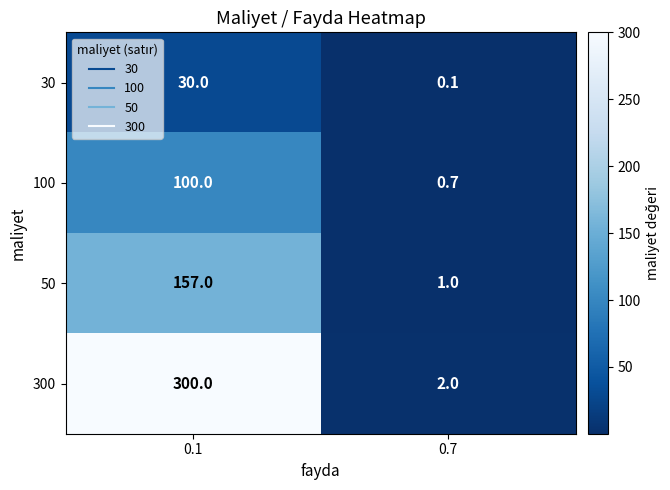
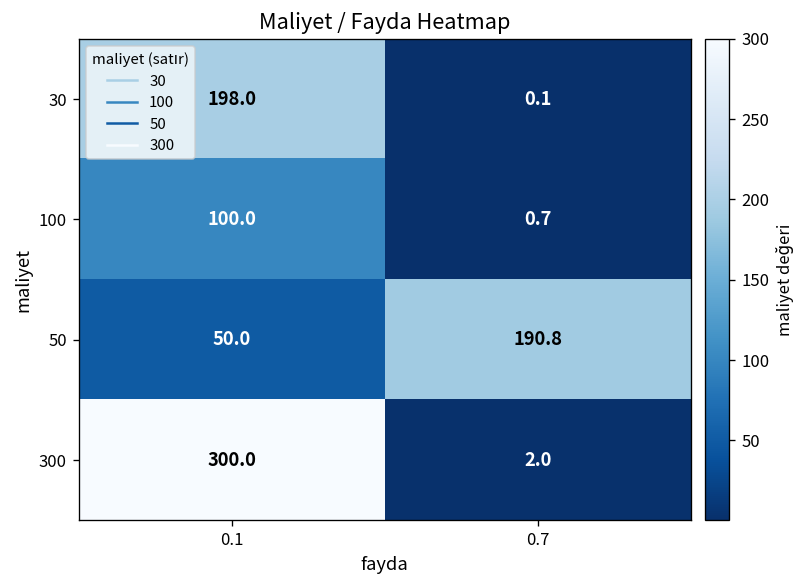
  {
    "30": {
-     "0.1": 30.0,
+     "0.1": 198.0,
      "0.7": 0.1
    },
    "100": {
      "0.1": 100.0,
      "0.7": 0.7
    },
    "50": {
-     "0.1": 157.0,
-     "0.7": 1.0
+     "0.1": 50.0,
+     "0.7": 190.8
    },
    "300": {
      "0.1": 300.0,
      "0.7": 2.0
    }
  }
